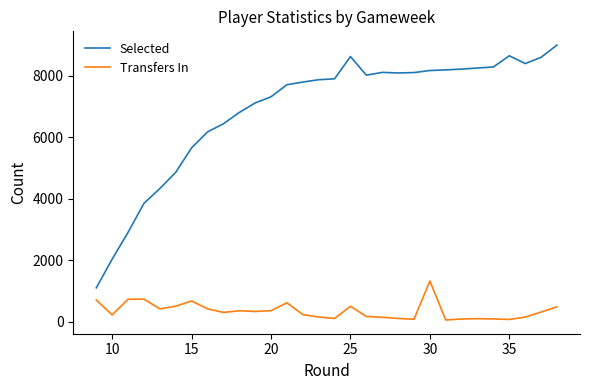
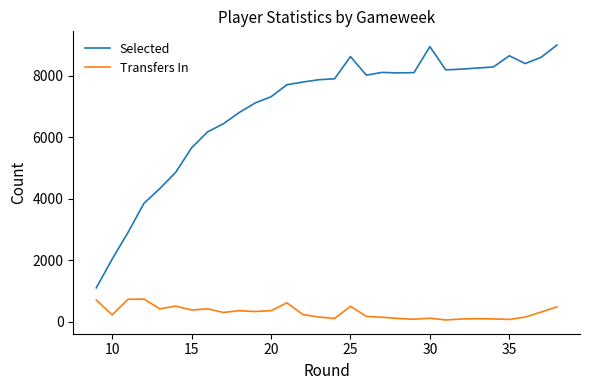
  {
    "Selected": {
      "10": 2000,
      "15": 5700,
      "20": 7300,
      "25": 8600,
-     "30": 8200,
+     "30": 8900,
      "35": 8600
    },
    "Transfers In": {
      "10": 200,
-     "15": 700,
+     "15": 400,
      "20": 400,
      "25": 500,
-     "30": 1300,
+     "30": 100,
      "35": 100
    }
  }
